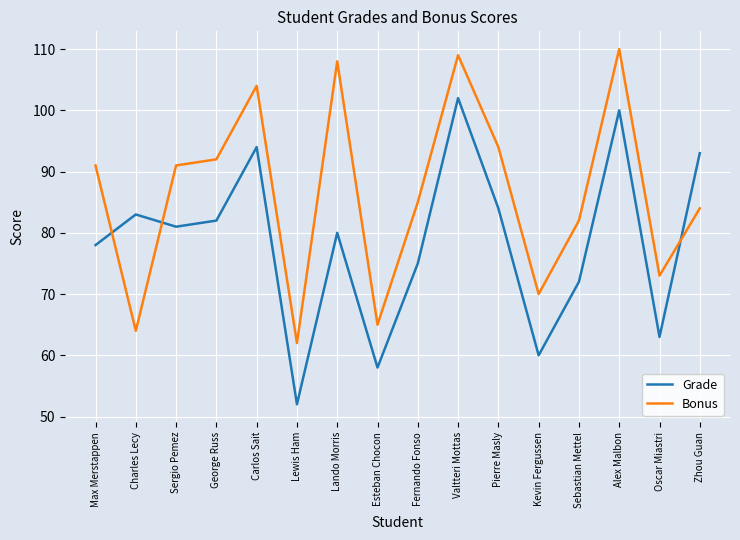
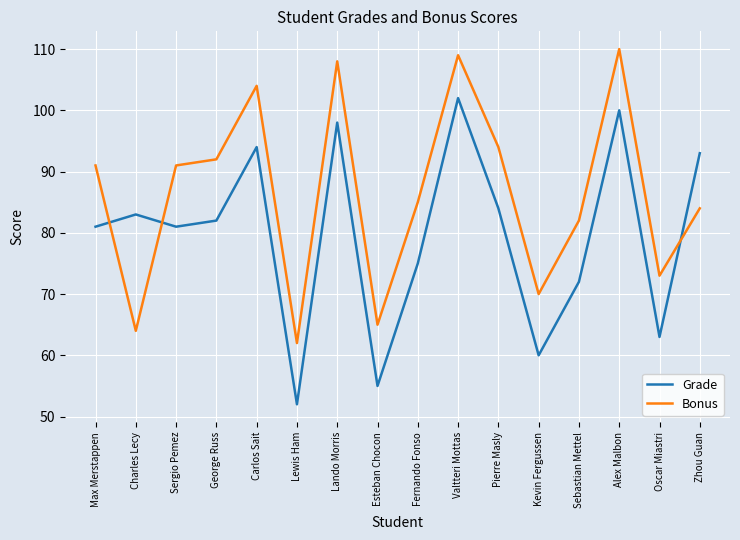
  {
    "Grade": {
-     "Max Merstappen": 78,
+     "Max Merstappen": 81,
      "Charles Lecy": 83,
      "Sergio Pemez": 81,
      "George Russ": 82,
      "Carlos Sait": 94,
      "Lewis Ham": 52,
-     "Lando Morris": 80,
-     "Esteban Chocon": 58,
+     "Lando Morris": 98,
+     "Esteban Chocon": 55,
      "Fernando Fonso": 75,
      "Valtteri Mottas": 102,
      "Pierre Masly": 84,
      "Kevin Fergussen": 60,
      "Sebastian Mettel": 72,
      "Alex Malbon": 100,
      "Oscar Miastri": 63,
      "Zhou Guan": 93
    },
    "Bonus": {
      "Max Merstappen": 91,
      "Charles Lecy": 64,
      "Sergio Pemez": 91,
      "George Russ": 92,
      "Carlos Sait": 104,
      "Lewis Ham": 62,
      "Lando Morris": 108,
      "Esteban Chocon": 65,
      "Fernando Fonso": 85,
      "Valtteri Mottas": 109,
      "Pierre Masly": 94,
      "Kevin Fergussen": 70,
      "Sebastian Mettel": 82,
      "Alex Malbon": 110,
      "Oscar Miastri": 73,
      "Zhou Guan": 84
    }
  }
